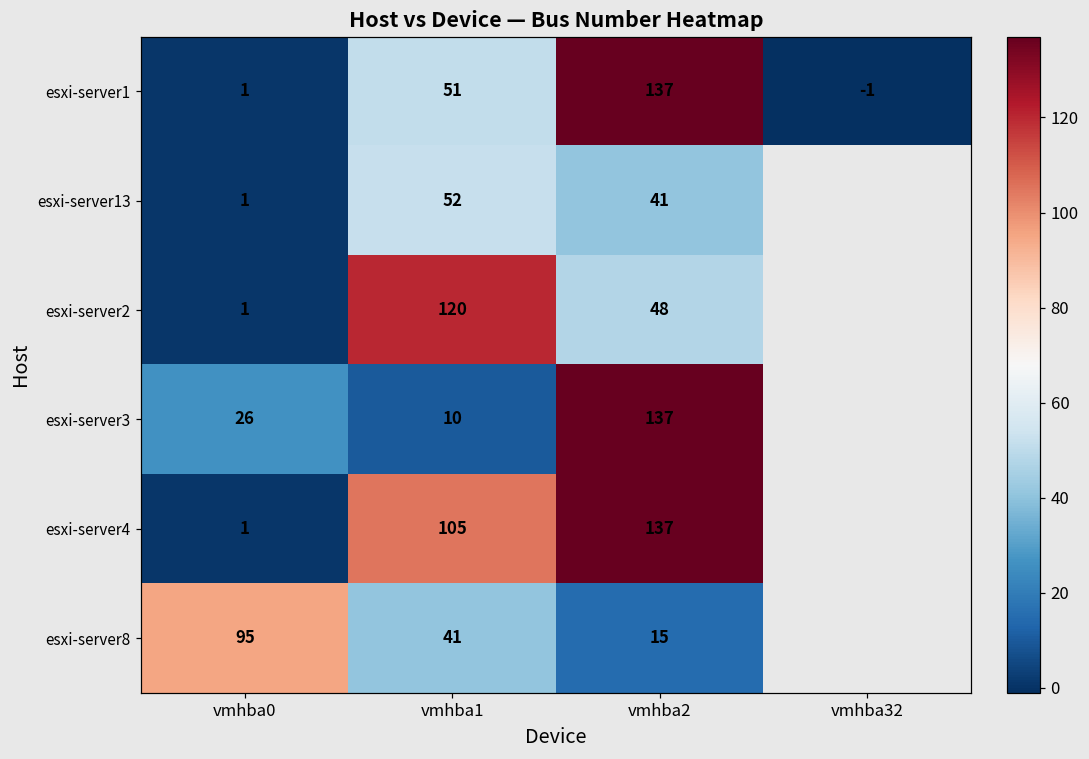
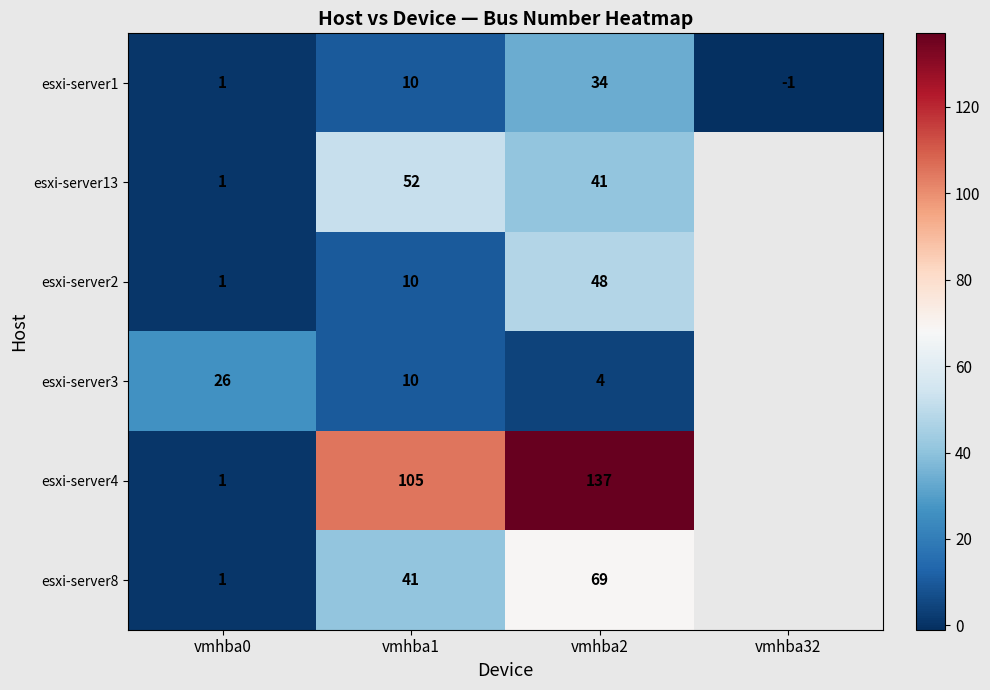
  {
    "esxi-server1": {
      "vmhba0": 1,
-     "vmhba1": 51,
-     "vmhba2": 137,
+     "vmhba1": 10,
+     "vmhba2": 34,
      "vmhba32": -1
    },
    "esxi-server13": {
      "vmhba0": 1,
      "vmhba1": 52,
      "vmhba2": 41
    },
    "esxi-server2": {
      "vmhba0": 1,
-     "vmhba1": 120,
+     "vmhba1": 10,
      "vmhba2": 48
    },
    "esxi-server3": {
      "vmhba0": 26,
      "vmhba1": 10,
-     "vmhba2": 137
+     "vmhba2": 4
    },
    "esxi-server4": {
      "vmhba0": 1,
      "vmhba1": 105,
      "vmhba2": 137
    },
    "esxi-server8": {
-     "vmhba0": 95,
+     "vmhba0": 1,
      "vmhba1": 41,
-     "vmhba2": 15
+     "vmhba2": 69
    }
  }
